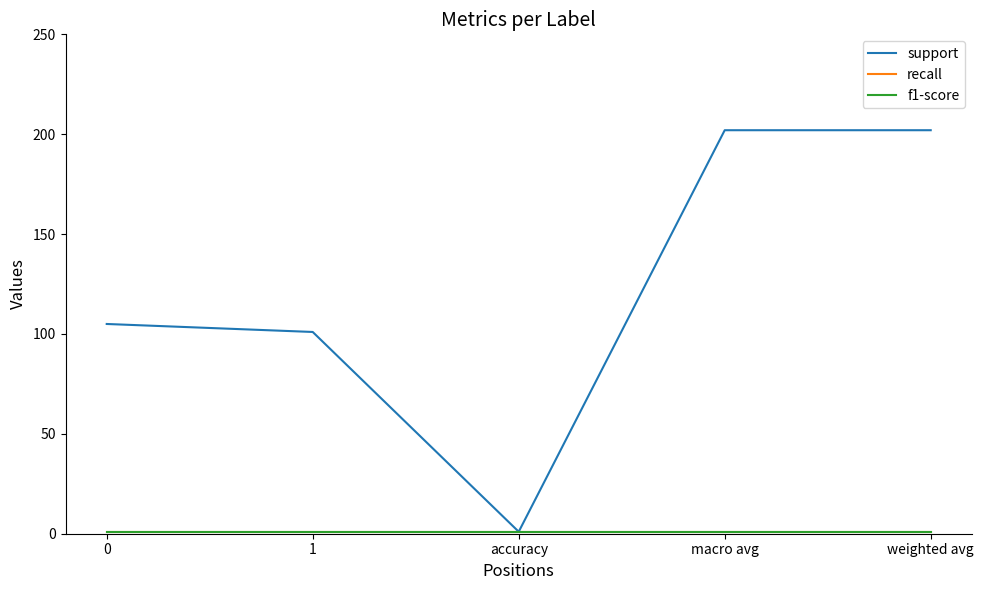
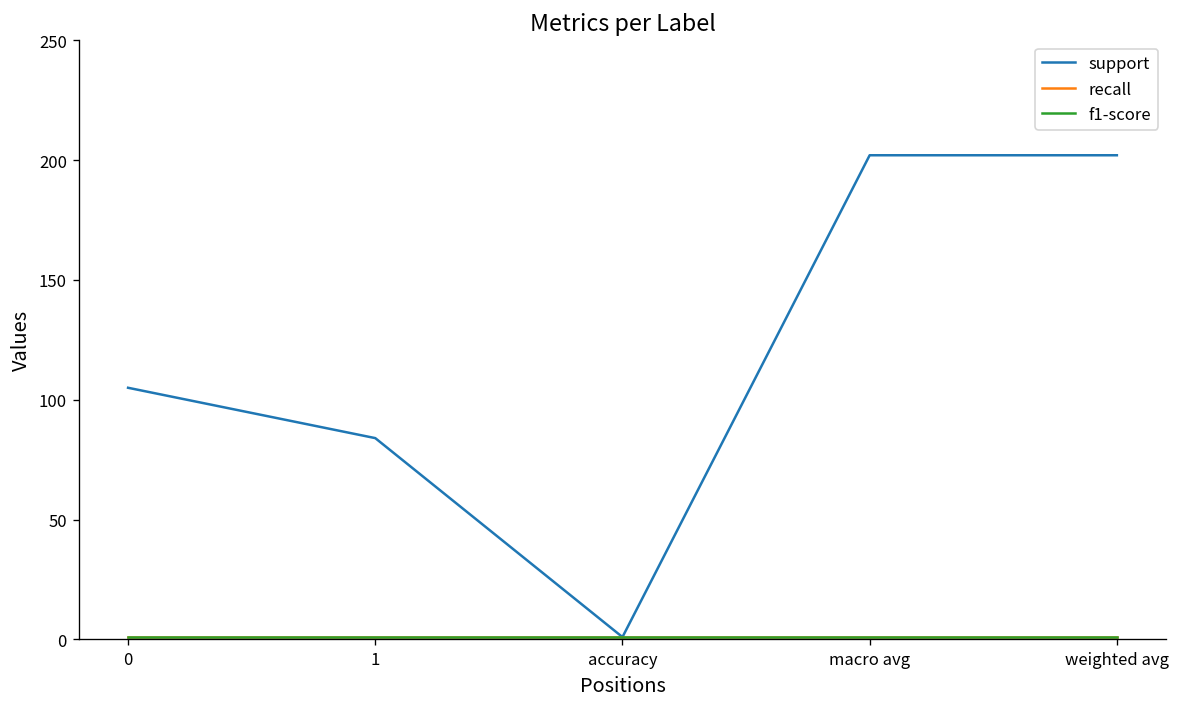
  {
    "support": {
      "0": 105,
-     "1": 101,
+     "1": 84,
      "macro avg": 202,
      "weighted avg": 202
    },
    "f1-score": {
      "0": 1,
      "1": 1,
      "macro avg": 1,
      "weighted avg": 1
    }
  }
